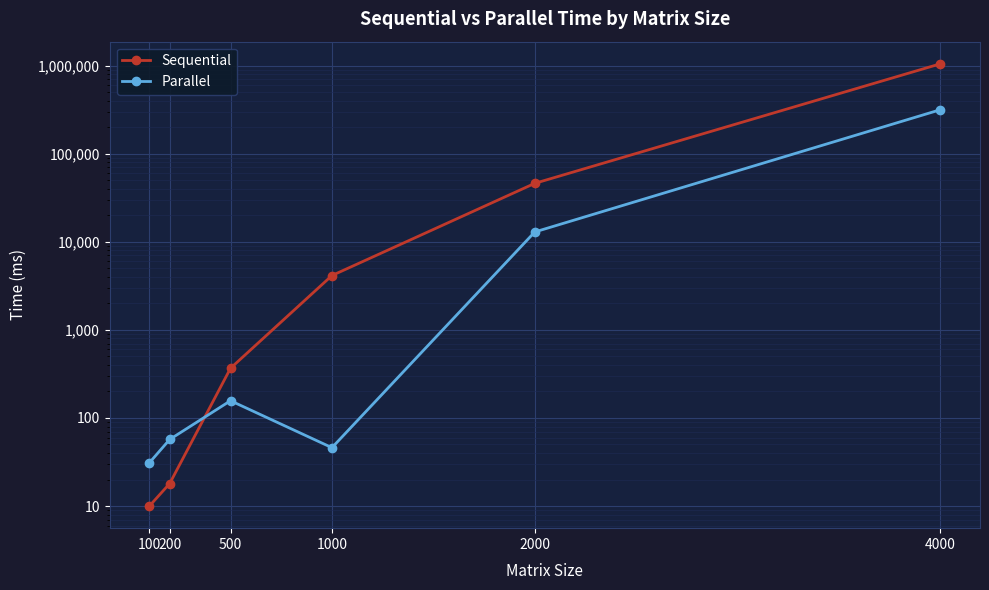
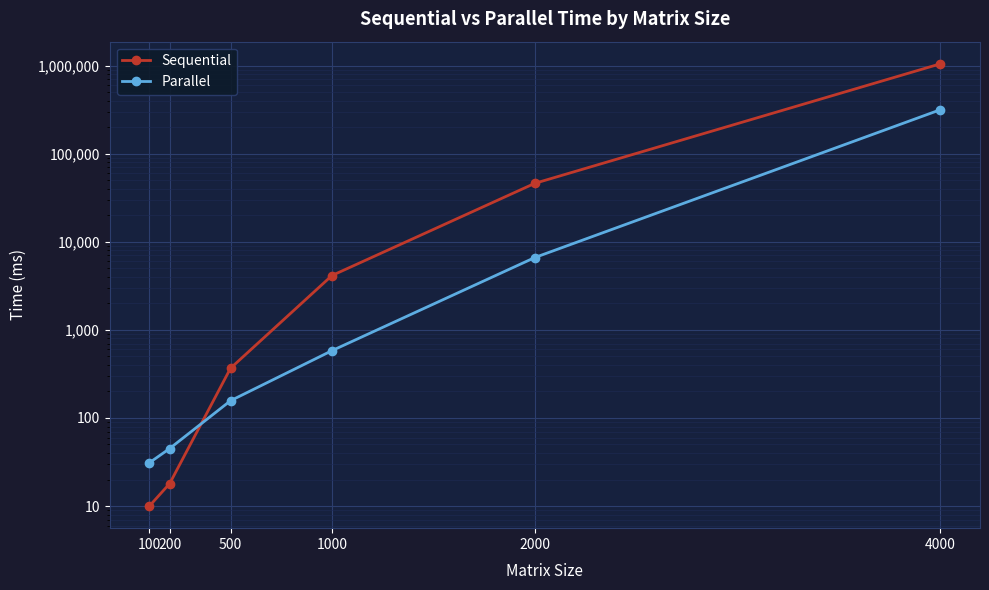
  {
    "Sequential": {
      "100": "10",
      "200": "18",
      "500": "370",
      "1000": "4,000",
      "2000": "50,000",
      "4000": "1,100,000"
    },
    "Parallel": {
      "100": "31",
-     "200": "60",
+     "200": "50",
      "500": "160",
-     "1000": "50",
-     "2000": "13,000",
+     "1000": "600",
+     "2000": "7,000",
      "4000": "320,000"
    }
  }
